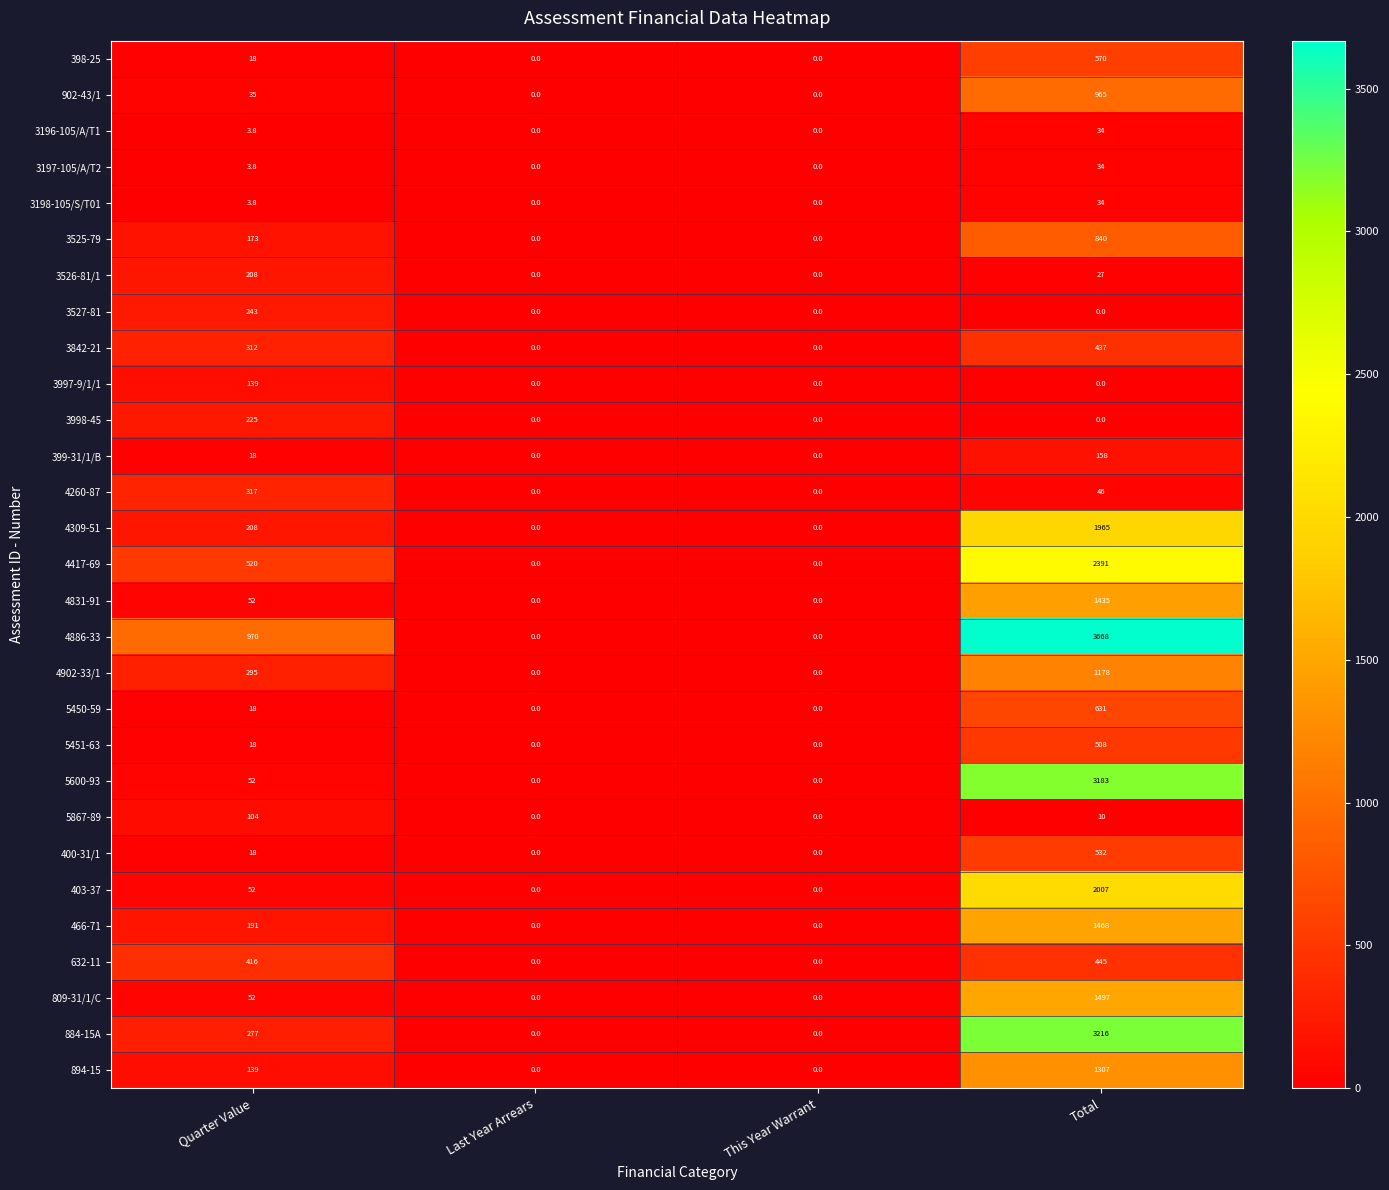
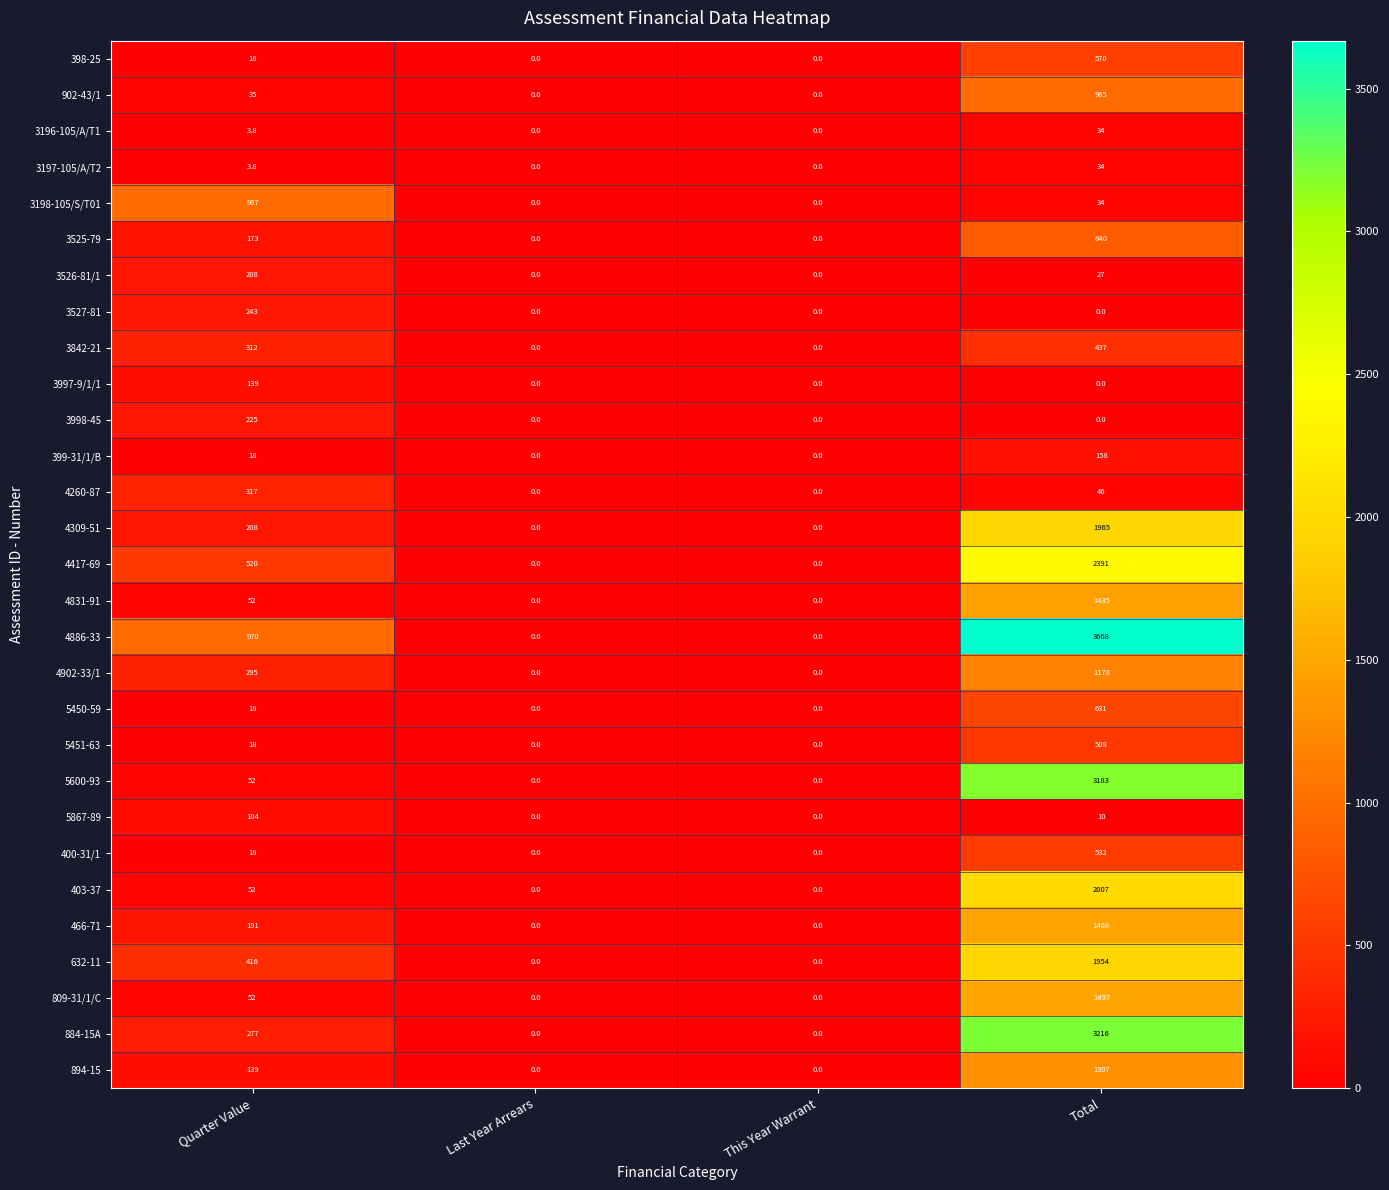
  {
    "398-25": {
      "Quarter Value": 18,
      "Last Year Arrears": 0.0,
      "This Year Warrant": 0.0,
      "Total": 570
    },
    "902-43/1": {
      "Quarter Value": 35,
      "Last Year Arrears": 0.0,
      "This Year Warrant": 0.0,
      "Total": 965
    },
    "3196-105/A/T1": {
      "Quarter Value": 3.8,
      "Last Year Arrears": 0.0,
      "This Year Warrant": 0.0,
      "Total": 34
    },
    "3197-105/A/T2": {
      "Quarter Value": 3.8,
      "Last Year Arrears": 0.0,
      "This Year Warrant": 0.0,
      "Total": 34
    },
    "3198-105/S/T01": {
-     "Quarter Value": 3.8,
+     "Quarter Value": 967,
      "Last Year Arrears": 0.0,
      "This Year Warrant": 0.0,
      "Total": 34
    },
    "3525-79": {
      "Quarter Value": 173,
      "Last Year Arrears": 0.0,
      "This Year Warrant": 0.0,
      "Total": 840
    },
    "3526-81/1": {
      "Quarter Value": 208,
      "Last Year Arrears": 0.0,
      "This Year Warrant": 0.0,
      "Total": 27
    },
    "3527-81": {
      "Quarter Value": 243,
      "Last Year Arrears": 0.0,
      "This Year Warrant": 0.0,
      "Total": 0.0
    },
    "3842-21": {
      "Quarter Value": 312,
      "Last Year Arrears": 0.0,
      "This Year Warrant": 0.0,
      "Total": 437
    },
    "3997-9/1/1": {
      "Quarter Value": 139,
      "Last Year Arrears": 0.0,
      "This Year Warrant": 0.0,
      "Total": 0.0
    },
    "3998-45": {
      "Quarter Value": 225,
      "Last Year Arrears": 0.0,
      "This Year Warrant": 0.0,
      "Total": 0.0
    },
    "399-31/1/B": {
      "Quarter Value": 18,
      "Last Year Arrears": 0.0,
      "This Year Warrant": 0.0,
      "Total": 158
    },
    "4260-87": {
      "Quarter Value": 317,
      "Last Year Arrears": 0.0,
      "This Year Warrant": 0.0,
      "Total": 46
    },
    "4309-51": {
      "Quarter Value": 208,
      "Last Year Arrears": 0.0,
      "This Year Warrant": 0.0,
      "Total": 1965
    },
    "4417-69": {
      "Quarter Value": 520,
      "Last Year Arrears": 0.0,
      "This Year Warrant": 0.0,
      "Total": 2391
    },
    "4831-91": {
      "Quarter Value": 52,
      "Last Year Arrears": 0.0,
      "This Year Warrant": 0.0,
      "Total": 1435
    },
    "4886-33": {
      "Quarter Value": 970,
      "Last Year Arrears": 0.0,
      "This Year Warrant": 0.0,
      "Total": 3668
    },
    "4902-33/1": {
      "Quarter Value": 295,
      "Last Year Arrears": 0.0,
      "This Year Warrant": 0.0,
      "Total": 1178
    },
    "5450-59": {
      "Quarter Value": 18,
      "Last Year Arrears": 0.0,
      "This Year Warrant": 0.0,
      "Total": 631
    },
    "5451-63": {
      "Quarter Value": 18,
      "Last Year Arrears": 0.0,
      "This Year Warrant": 0.0,
      "Total": 508
    },
    "5600-93": {
      "Quarter Value": 52,
      "Last Year Arrears": 0.0,
      "This Year Warrant": 0.0,
      "Total": 3183
    },
    "5867-89": {
      "Quarter Value": 104,
      "Last Year Arrears": 0.0,
      "This Year Warrant": 0.0,
      "Total": 10
    },
    "400-31/1": {
      "Quarter Value": 18,
      "Last Year Arrears": 0.0,
      "This Year Warrant": 0.0,
      "Total": 532
    },
    "403-37": {
      "Quarter Value": 52,
      "Last Year Arrears": 0.0,
      "This Year Warrant": 0.0,
      "Total": 2007
    },
    "466-71": {
      "Quarter Value": 191,
      "Last Year Arrears": 0.0,
      "This Year Warrant": 0.0,
      "Total": 1468
    },
    "632-11": {
      "Quarter Value": 416,
      "Last Year Arrears": 0.0,
      "This Year Warrant": 0.0,
-     "Total": 445
+     "Total": 1954
    },
    "809-31/1/C": {
      "Quarter Value": 52,
      "Last Year Arrears": 0.0,
      "This Year Warrant": 0.0,
      "Total": 1497
    },
    "884-15A": {
      "Quarter Value": 277,
      "Last Year Arrears": 0.0,
      "This Year Warrant": 0.0,
      "Total": 3216
    },
    "894-15": {
      "Quarter Value": 139,
      "Last Year Arrears": 0.0,
      "This Year Warrant": 0.0,
      "Total": 1307
    }
  }
